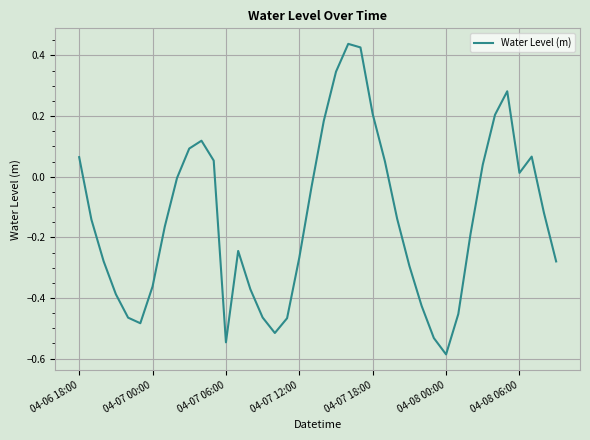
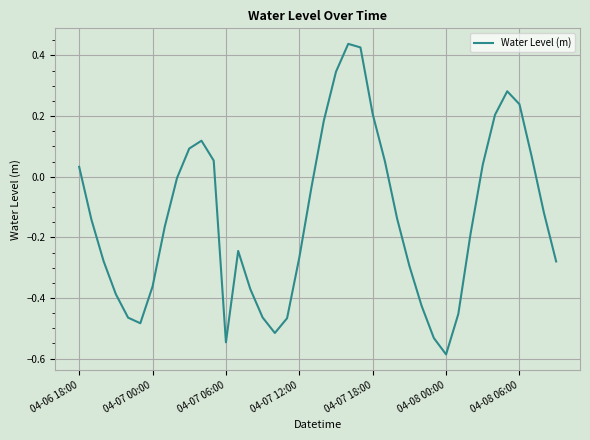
  {
-   "04-06 18:00": 0.06,
+   "04-06 18:00": 0.03,
    "04-07 00:00": -0.36,
    "04-07 06:00": -0.55,
    "04-07 12:00": -0.27,
    "04-07 18:00": 0.21,
    "04-08 00:00": -0.59,
-   "04-08 06:00": 0.01
+   "04-08 06:00": 0.24
  }
